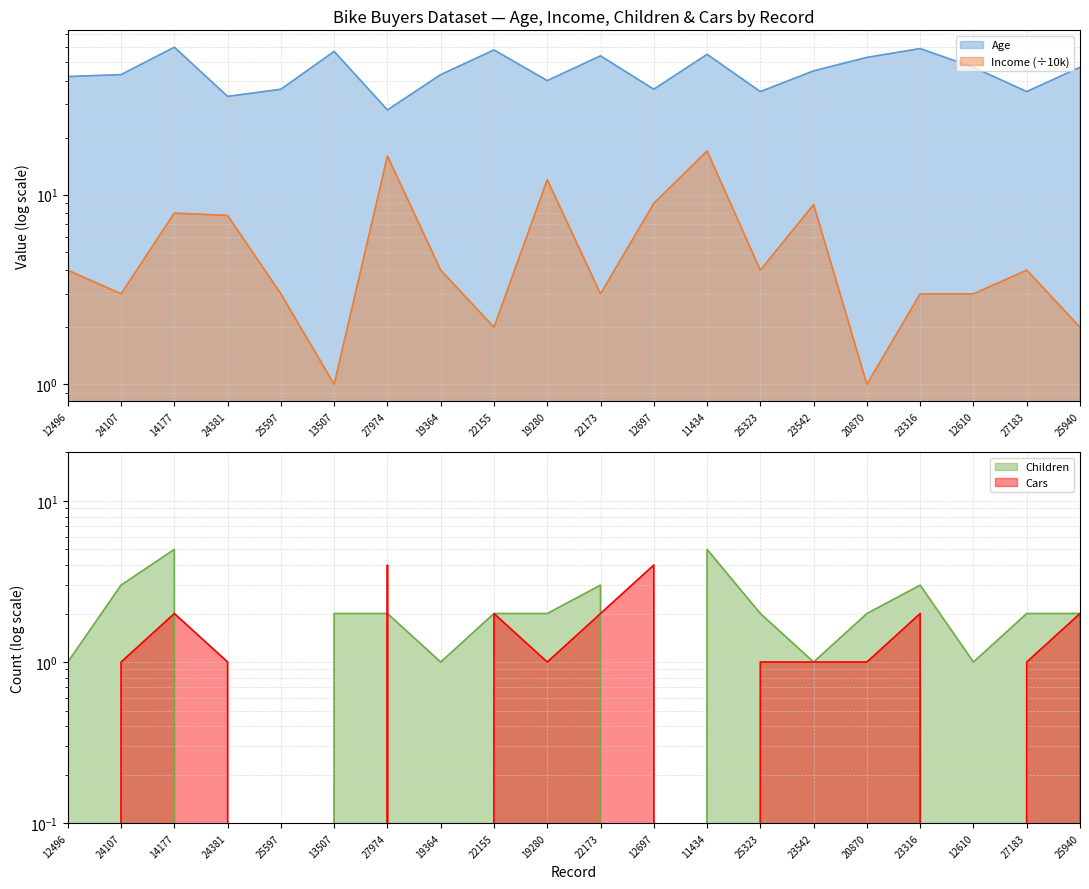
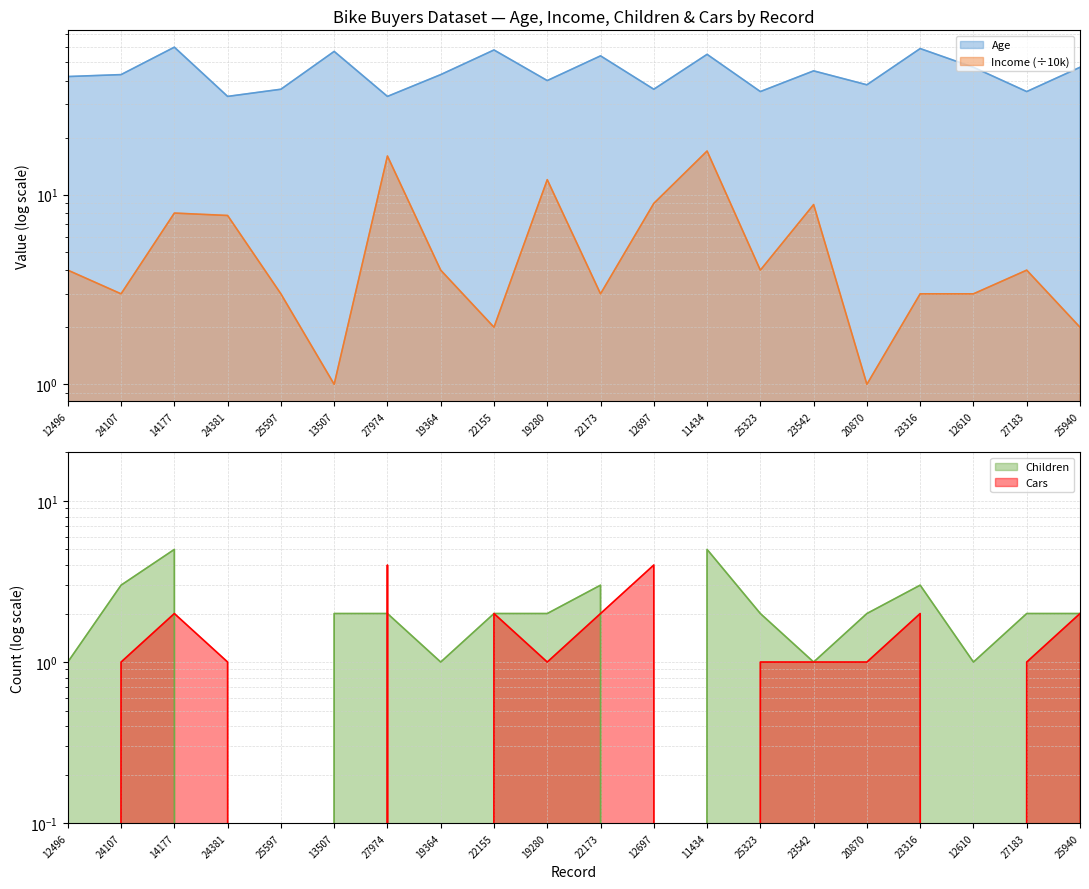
  {
    "Bike Buyers Dataset — Age, Income, Children & Cars by Record": {
      "Age": {
        "12496": 42,
        "24107": 43,
        "14177": 60,
        "24381": 33,
        "25597": 36,
        "13507": 57,
-       "27974": 28,
+       "27974": 33,
        "19364": 43,
        "22155": 58,
        "19280": 40,
        "22173": 54,
        "12697": 36,
        "11434": 55,
        "25323": 35,
        "23542": 45,
-       "20870": 53,
+       "20870": 38,
        "23316": 59,
        "27183": 35,
        "25940": 47
      },
      "Income (÷10k)": {
        "12496": 4,
        "24107": 3,
        "14177": 8,
        "24381": 8,
        "25597": 3,
        "13507": 1,
        "27974": 16,
        "19364": 4,
        "22155": 2,
        "19280": 12,
        "22173": 3,
        "12697": 9,
        "11434": 17,
        "25323": 4,
        "23542": 9,
        "20870": 1,
        "23316": 3,
        "12610": 3,
        "27183": 4,
        "25940": 2
      }
    }
  }
